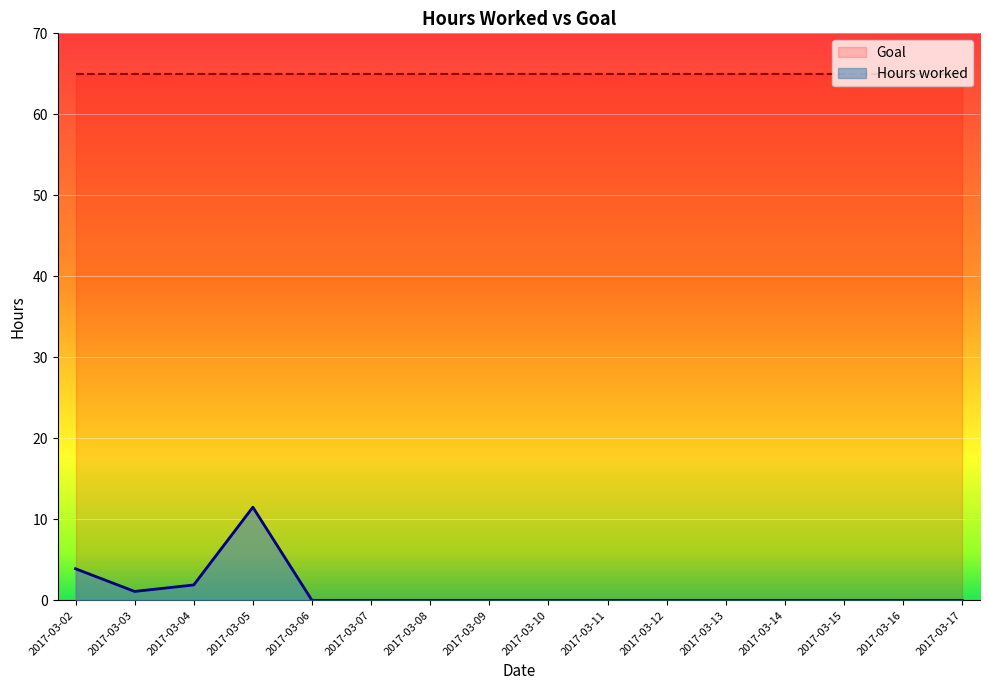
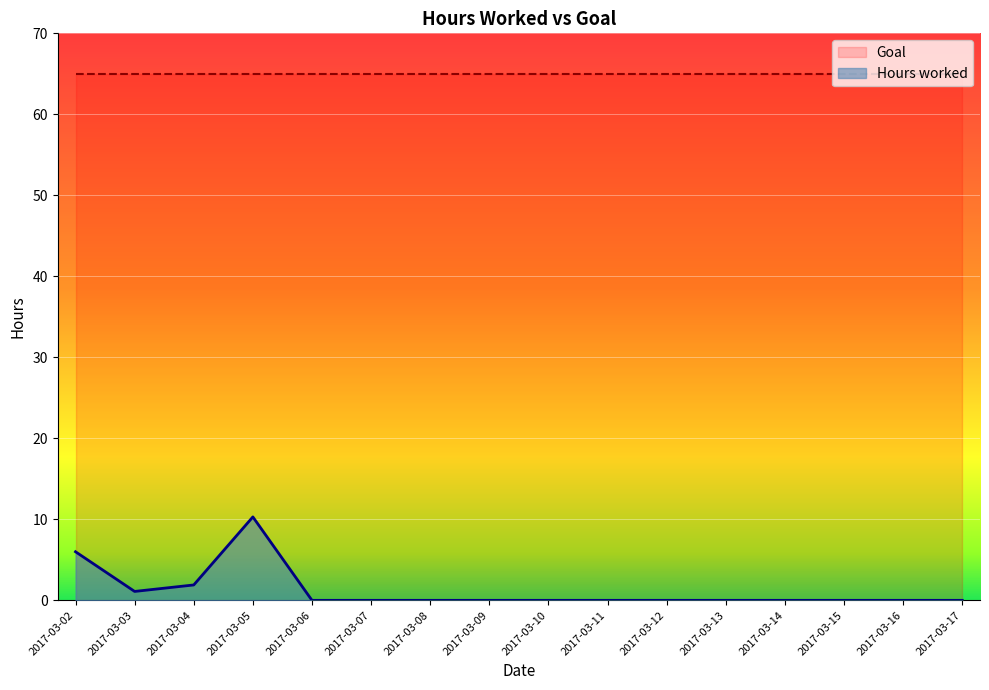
  {
    "Goal": {
      "2017-03-02": 65,
      "2017-03-03": 65,
      "2017-03-04": 65,
      "2017-03-05": 65,
      "2017-03-06": 65,
      "2017-03-07": 65,
      "2017-03-08": 65,
      "2017-03-09": 65,
      "2017-03-10": 65,
      "2017-03-11": 65,
      "2017-03-12": 65,
      "2017-03-13": 65,
      "2017-03-14": 65
    },
    "Hours worked": {
-     "2017-03-02": 4,
+     "2017-03-02": 6,
      "2017-03-03": 1,
      "2017-03-04": 2,
-     "2017-03-05": 12,
+     "2017-03-05": 10,
      "2017-03-06": 0,
      "2017-03-07": 0,
      "2017-03-08": 0,
      "2017-03-09": 0,
      "2017-03-10": 0,
      "2017-03-11": 0,
      "2017-03-12": 0,
      "2017-03-13": 0,
      "2017-03-14": 0,
      "2017-03-15": 0,
      "2017-03-16": 0,
      "2017-03-17": 0
    }
  }
